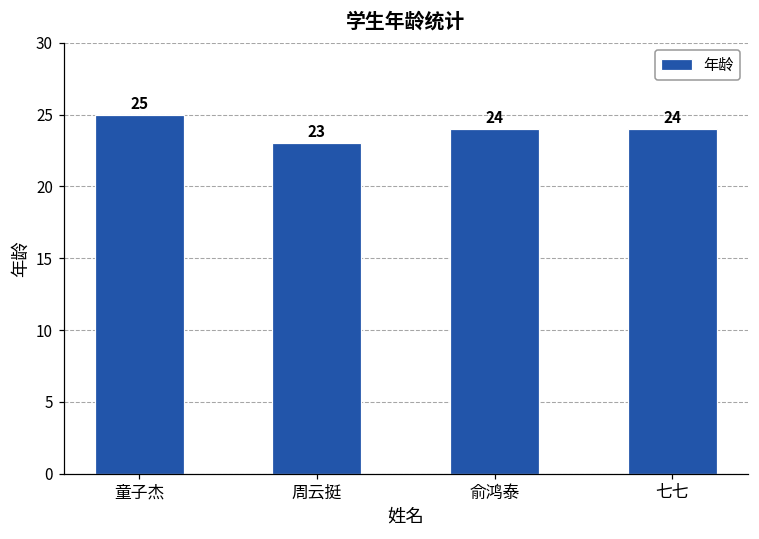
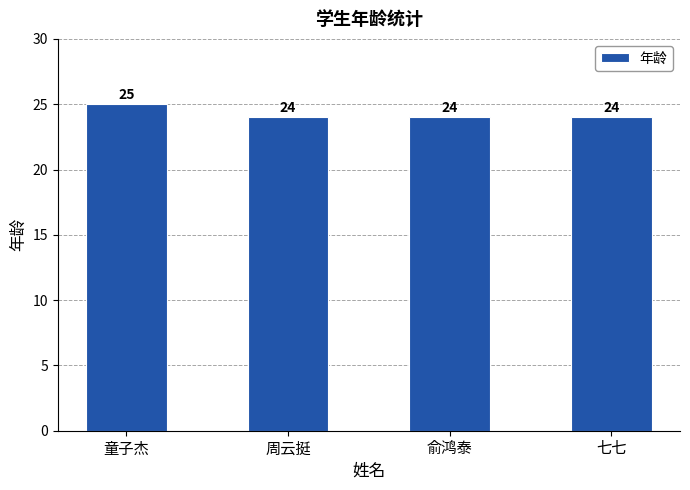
  {
    "童子杰": 25,
-   "周云挺": 23,
+   "周云挺": 24,
    "俞鸿泰": 24,
    "七七": 24
  }
